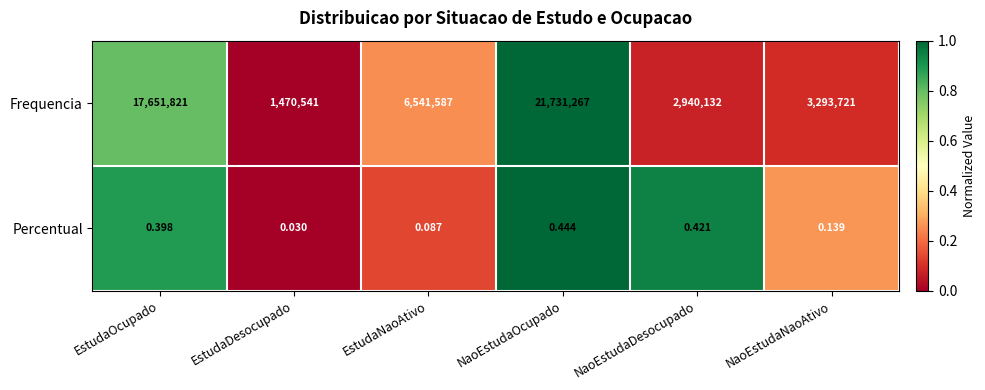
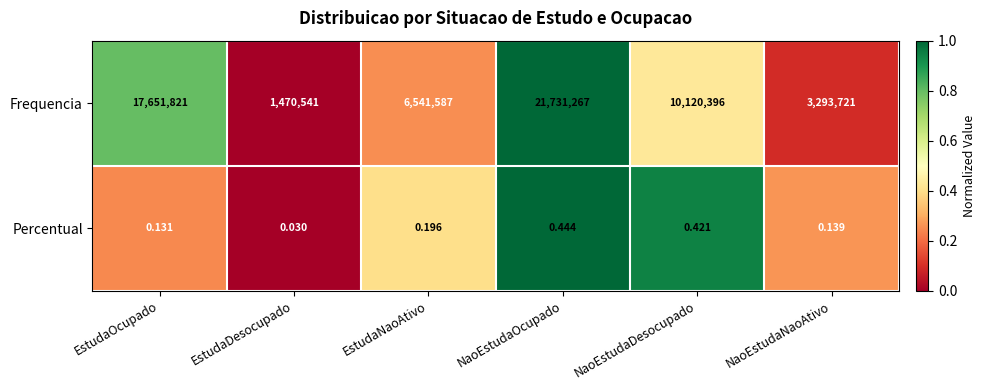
  {
    "Frequencia": {
      "EstudaOcupado": "17,651,821",
      "EstudaDesocupado": "1,470,541",
      "EstudaNaoAtivo": "6,541,587",
      "NaoEstudaOcupado": "21,731,267",
-     "NaoEstudaDesocupado": "2,940,132",
+     "NaoEstudaDesocupado": "10,120,396",
      "NaoEstudaNaoAtivo": "3,293,721"
    },
    "Percentual": {
-     "EstudaOcupado": "0.398",
+     "EstudaOcupado": "0.131",
      "EstudaDesocupado": "0.030",
-     "EstudaNaoAtivo": "0.087",
+     "EstudaNaoAtivo": "0.196",
      "NaoEstudaOcupado": "0.444",
      "NaoEstudaDesocupado": "0.421",
      "NaoEstudaNaoAtivo": "0.139"
    }
  }
